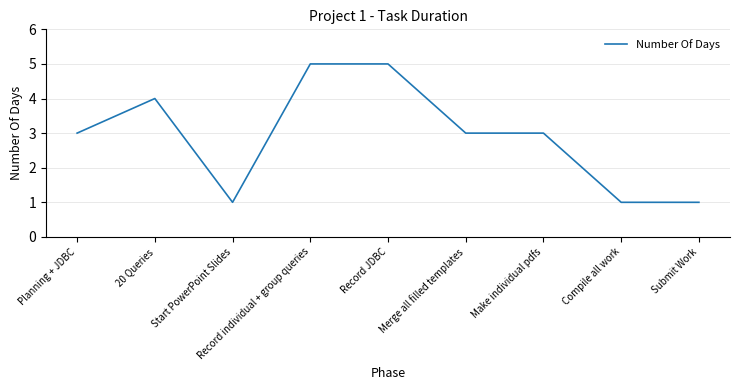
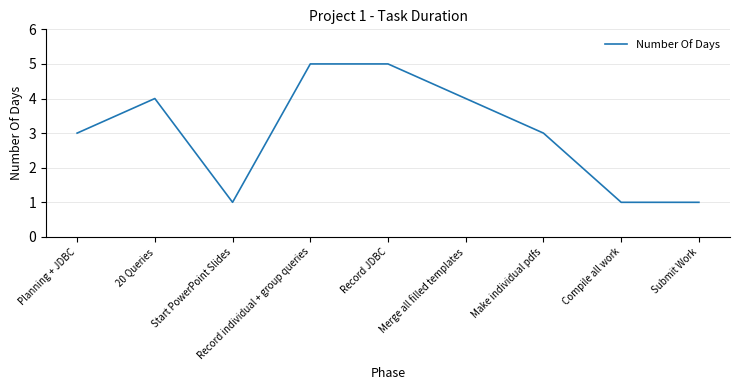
  {
    "Planning + JDBC": 3,
    "20 Queries": 4,
    "Start PowerPoint Slides": 1,
    "Record individual + group queries": 5,
    "Record JDBC": 5,
-   "Merge all filled templates": 3,
+   "Merge all filled templates": 4,
    "Make individual pdfs": 3,
    "Compile all work": 1,
    "Submit Work": 1
  }
